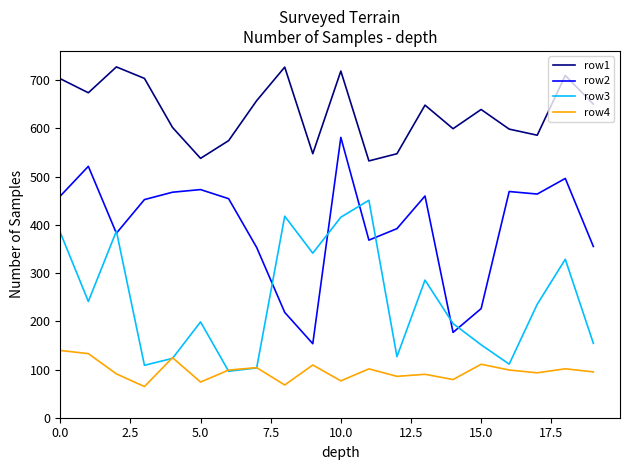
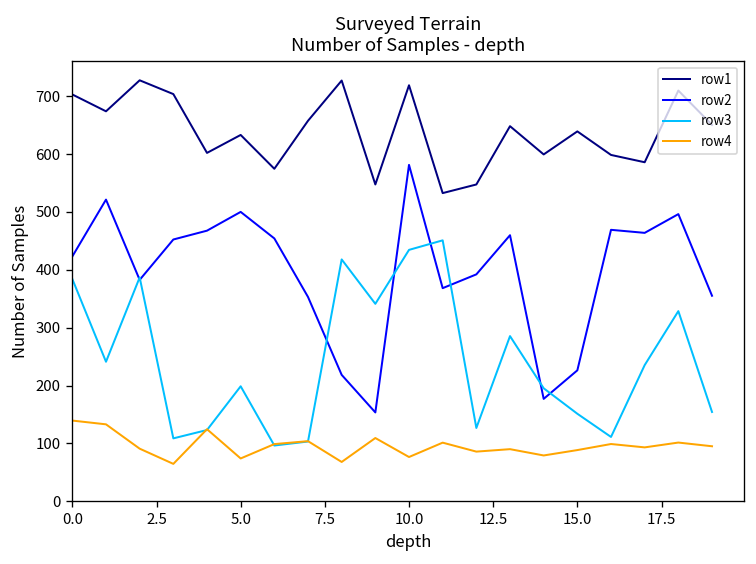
  {
    "row1": {
      "0.0": 700,
-     "5.0": 540,
+     "5.0": 630,
      "10.0": 720,
      "15.0": 640
    },
    "row2": {
-     "0.0": 460,
-     "5.0": 470,
+     "0.0": 420,
+     "5.0": 500,
      "10.0": 580,
      "15.0": 230
    },
    "row3": {
      "0.0": 380,
      "5.0": 200,
-     "10.0": 420,
+     "10.0": 430,
      "15.0": 150
    },
    "row4": {
      "0.0": 140,
      "5.0": 70,
      "10.0": 80,
-     "15.0": 110
+     "15.0": 90
    }
  }
